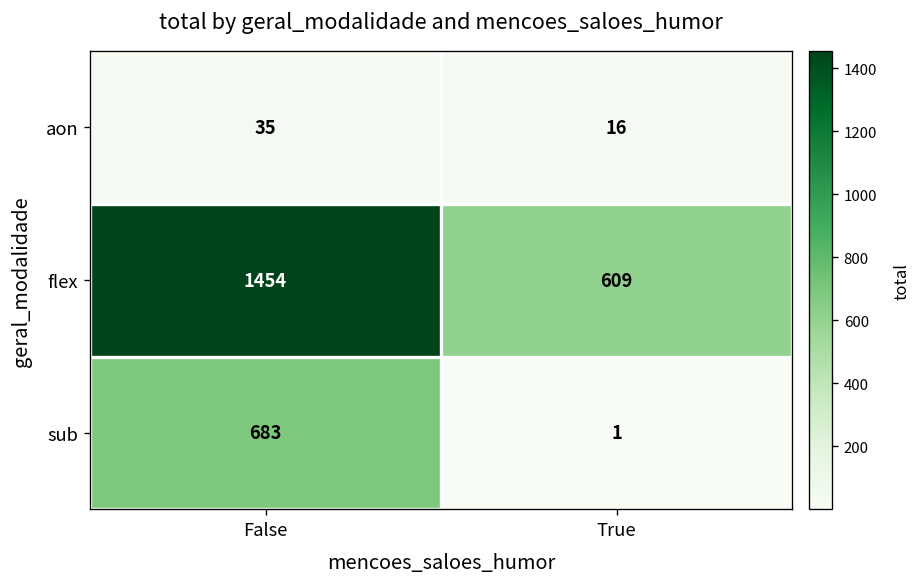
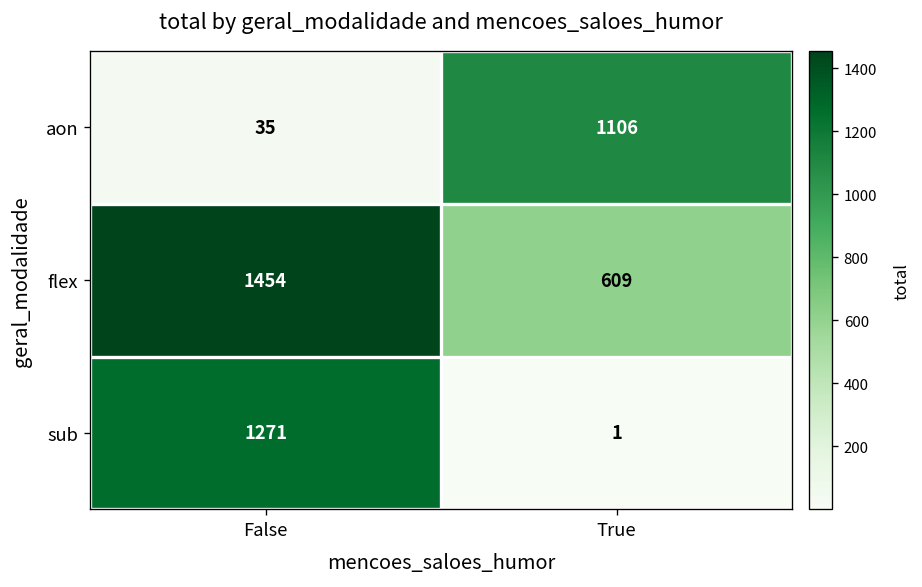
  {
    "aon": {
      "False": 35,
-     "True": 16
+     "True": 1106
    },
    "flex": {
      "False": 1454,
      "True": 609
    },
    "sub": {
-     "False": 683,
+     "False": 1271,
      "True": 1
    }
  }
